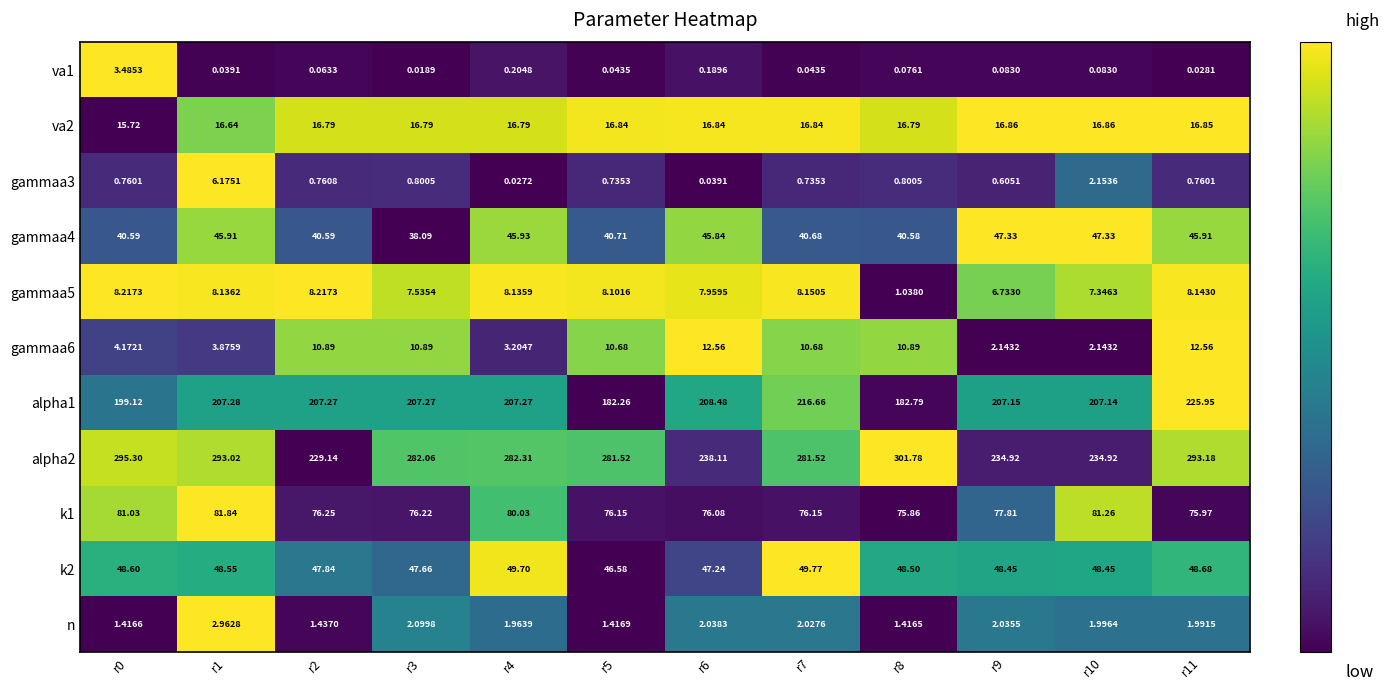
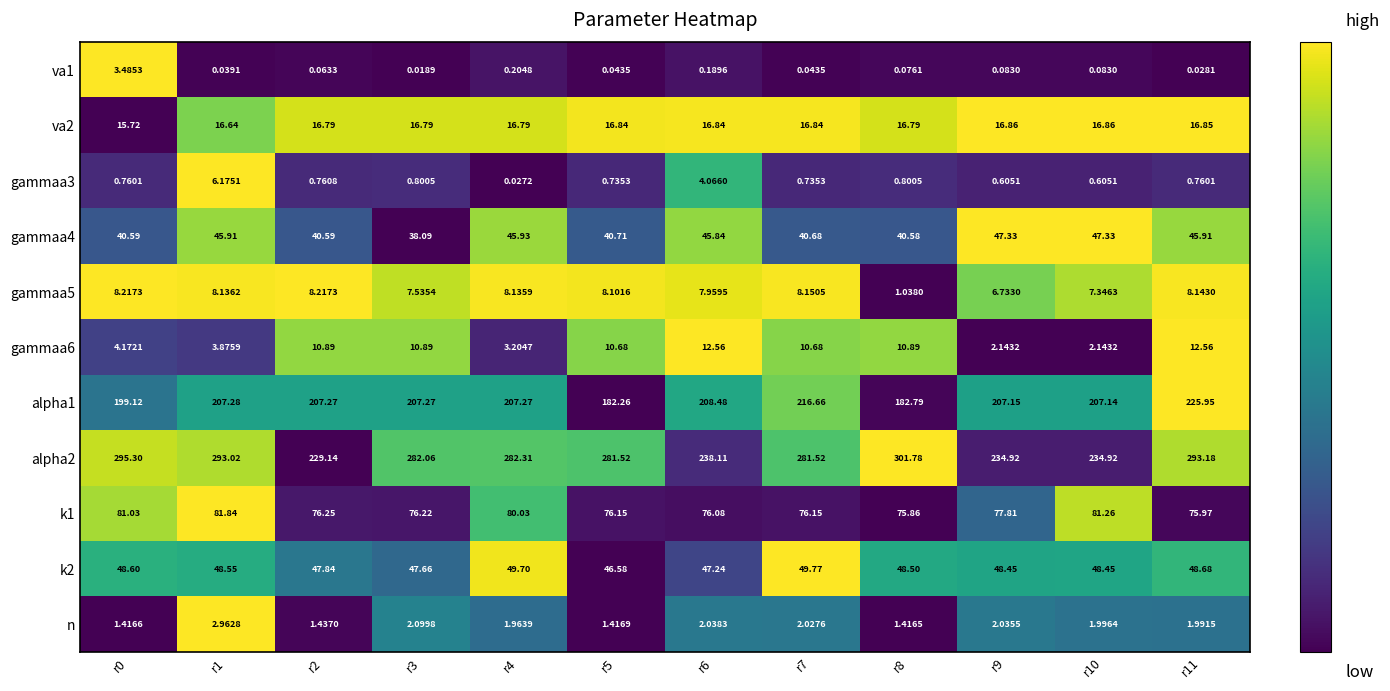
  {
    "va1": {
      "r0": 3.4853,
      "r1": 0.0391,
      "r2": 0.0633,
      "r3": 0.0189,
      "r4": 0.2048,
      "r5": 0.0435,
      "r6": 0.1896,
      "r7": 0.0435,
      "r8": 0.0761,
      "r9": 0.0830,
      "r10": 0.0830,
      "r11": 0.0281
    },
    "va2": {
      "r0": 15.72,
      "r1": 16.64,
      "r2": 16.79,
      "r3": 16.79,
      "r4": 16.79,
      "r5": 16.84,
      "r6": 16.84,
      "r7": 16.84,
      "r8": 16.79,
      "r9": 16.86,
      "r10": 16.86,
      "r11": 16.85
    },
    "gammaa3": {
      "r0": 0.7601,
      "r1": 6.1751,
      "r2": 0.7608,
      "r3": 0.8005,
      "r4": 0.0272,
      "r5": 0.7353,
-     "r6": 0.0391,
+     "r6": 4.0660,
      "r7": 0.7353,
      "r8": 0.8005,
      "r9": 0.6051,
-     "r10": 2.1536,
+     "r10": 0.6051,
      "r11": 0.7601
    },
    "gammaa4": {
      "r0": 40.59,
      "r1": 45.91,
      "r2": 40.59,
      "r3": 38.09,
      "r4": 45.93,
      "r5": 40.71,
      "r6": 45.84,
      "r7": 40.68,
      "r8": 40.58,
      "r9": 47.33,
      "r10": 47.33,
      "r11": 45.91
    },
    "gammaa5": {
      "r0": 8.2173,
      "r1": 8.1362,
      "r2": 8.2173,
      "r3": 7.5354,
      "r4": 8.1359,
      "r5": 8.1016,
      "r6": 7.9595,
      "r7": 8.1505,
      "r8": 1.0380,
      "r9": 6.7330,
      "r10": 7.3463,
      "r11": 8.1430
    },
    "gammaa6": {
      "r0": 4.1721,
      "r1": 3.8759,
      "r2": 10.89,
      "r3": 10.89,
      "r4": 3.2047,
      "r5": 10.68,
      "r6": 12.56,
      "r7": 10.68,
      "r8": 10.89,
      "r9": 2.1432,
      "r10": 2.1432,
      "r11": 12.56
    },
    "alpha1": {
      "r0": 199.12,
      "r1": 207.28,
      "r2": 207.27,
      "r3": 207.27,
      "r4": 207.27,
      "r5": 182.26,
      "r6": 208.48,
      "r7": 216.66,
      "r8": 182.79,
      "r9": 207.15,
      "r10": 207.14,
      "r11": 225.95
    },
    "alpha2": {
      "r0": 295.30,
      "r1": 293.02,
      "r2": 229.14,
      "r3": 282.06,
      "r4": 282.31,
      "r5": 281.52,
      "r6": 238.11,
      "r7": 281.52,
      "r8": 301.78,
      "r9": 234.92,
      "r10": 234.92,
      "r11": 293.18
    },
    "k1": {
      "r0": 81.03,
      "r1": 81.84,
      "r2": 76.25,
      "r3": 76.22,
      "r4": 80.03,
      "r5": 76.15,
      "r6": 76.08,
      "r7": 76.15,
      "r8": 75.86,
      "r9": 77.81,
      "r10": 81.26,
      "r11": 75.97
    },
    "k2": {
      "r0": 48.60,
      "r1": 48.55,
      "r2": 47.84,
      "r3": 47.66,
      "r4": 49.70,
      "r5": 46.58,
      "r6": 47.24,
      "r7": 49.77,
      "r8": 48.50,
      "r9": 48.45,
      "r10": 48.45,
      "r11": 48.68
    },
    "n": {
      "r0": 1.4166,
      "r1": 2.9628,
      "r2": 1.4370,
      "r3": 2.0998,
      "r4": 1.9639,
      "r5": 1.4169,
      "r6": 2.0383,
      "r7": 2.0276,
      "r8": 1.4165,
      "r9": 2.0355,
      "r10": 1.9964,
      "r11": 1.9915
    }
  }
